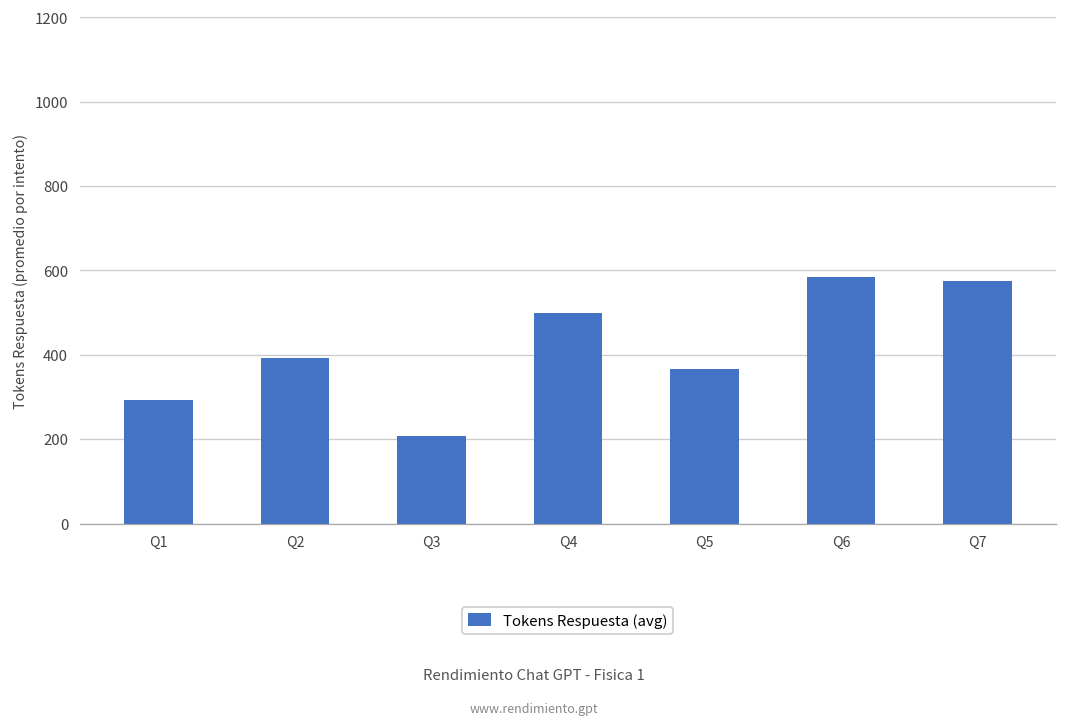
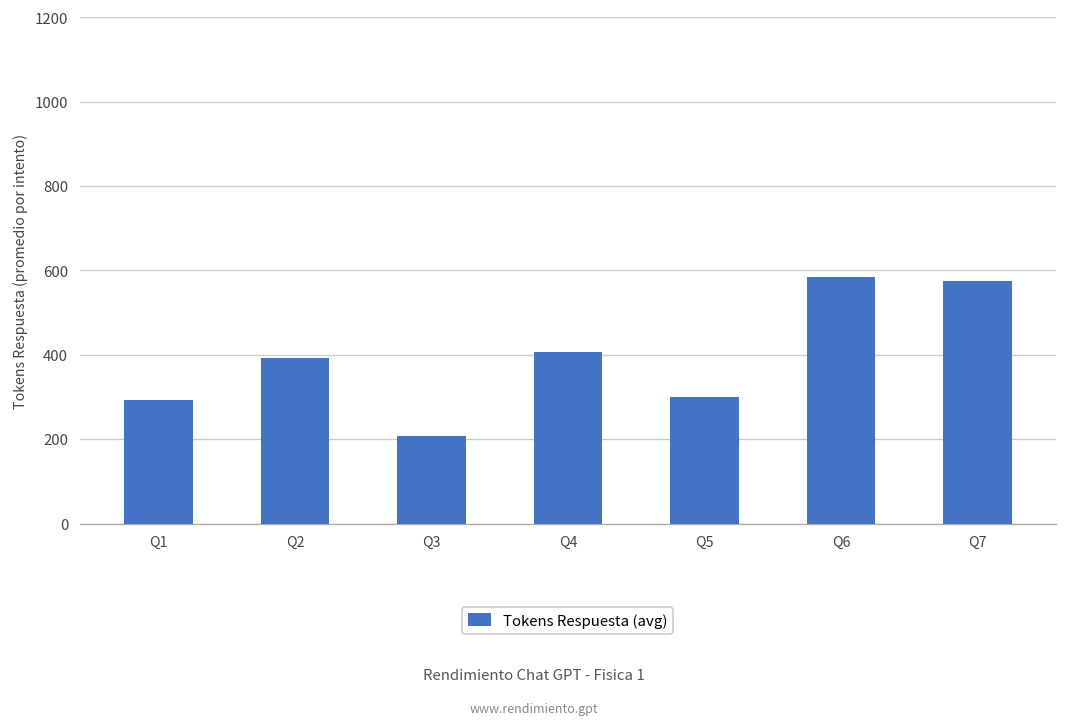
  {
    "Q1": 290,
    "Q2": 390,
    "Q3": 210,
-   "Q4": 500,
-   "Q5": 370,
+   "Q4": 410,
+   "Q5": 300,
    "Q6": 590,
    "Q7": 580
  }
